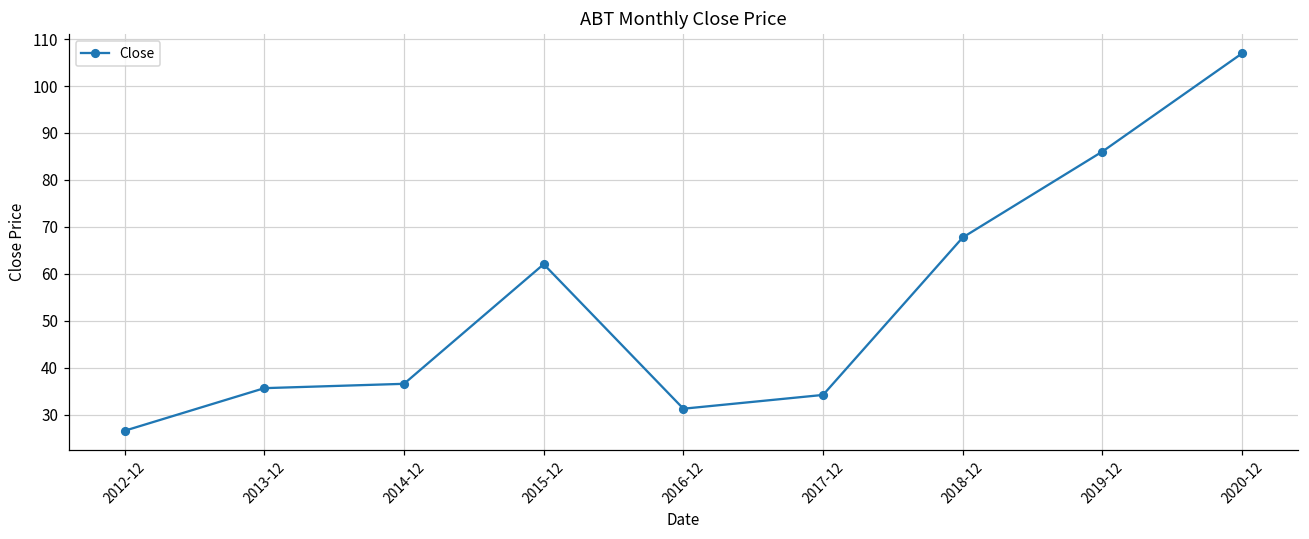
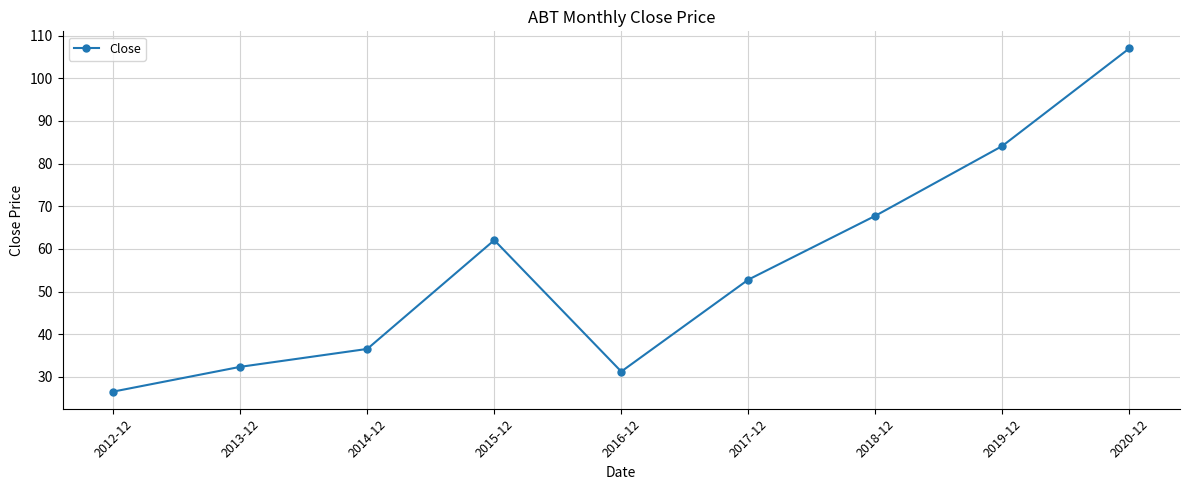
  {
    "2012-12": 27,
-   "2013-12": 36,
+   "2013-12": 32,
    "2014-12": 37,
    "2015-12": 62,
    "2016-12": 31,
-   "2017-12": 34,
+   "2017-12": 53,
    "2018-12": 68,
-   "2019-12": 86,
+   "2019-12": 84,
    "2020-12": 107
  }
